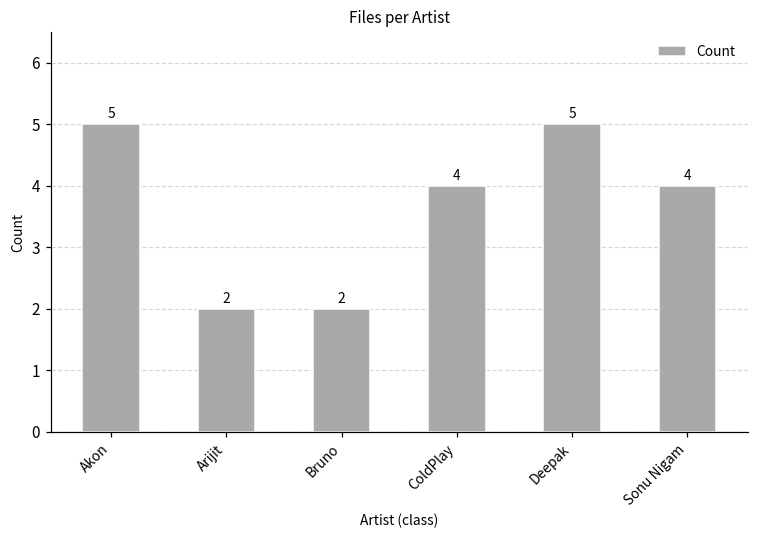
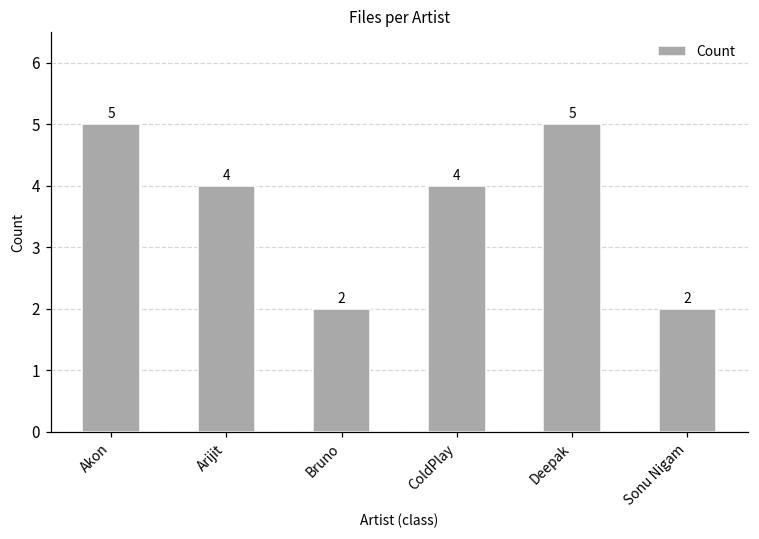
  {
    "Akon": 5,
-   "Arijit": 2,
+   "Arijit": 4,
    "Bruno": 2,
    "ColdPlay": 4,
    "Deepak": 5,
-   "Sonu Nigam": 4
+   "Sonu Nigam": 2
  }
